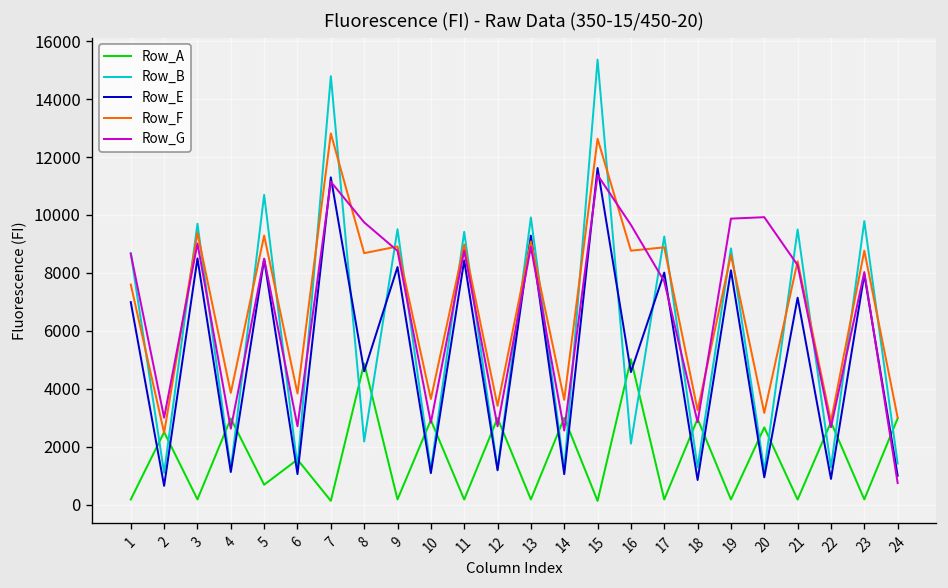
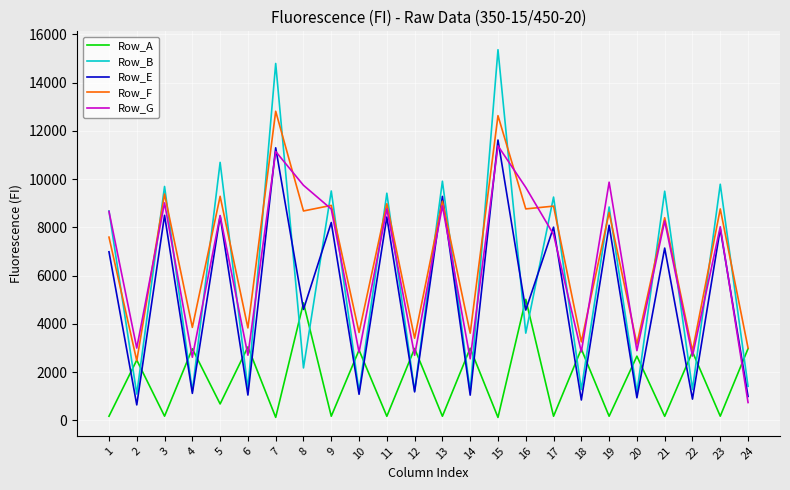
  {
    "Row_A": {
      "1": 200,
      "3": 200,
      "4": 3000,
      "5": 700,
-     "6": 1600,
+     "6": 3000,
      "7": 100,
      "8": 4900,
      "9": 200,
      "11": 200,
      "12": 3000,
      "13": 200,
      "14": 3000,
      "15": 100,
      "16": 5000,
      "17": 200,
      "18": 3000,
      "19": 200,
      "20": 2700,
      "21": 200,
      "23": 200
    },
    "Row_B": {
      "2": 1100,
      "3": 9700,
      "5": 10700,
      "6": 1300,
      "7": 14800,
      "8": 2200,
      "9": 9500,
      "10": 1200,
      "11": 9400,
      "13": 9900,
      "14": 1200,
      "15": 15400,
-     "16": 2100,
+     "16": 3600,
      "17": 9300,
      "18": 1300,
      "19": 8800,
      "20": 1200,
      "21": 9500,
      "22": 1300,
      "23": 9800,
      "24": 1400
    },
    "Row_E": {
      "1": 7000,
      "2": 600,
      "3": 8500,
      "6": 1100,
      "7": 11300,
      "8": 4600,
      "9": 8200,
      "10": 1100,
      "11": 8400,
      "13": 9300,
      "14": 1000,
      "15": 11600,
      "16": 4600,
      "17": 8000,
      "18": 800,
      "19": 8100,
      "20": 900,
      "21": 7100,
      "22": 900,
      "24": 1000
    },
    "Row_F": {
      "1": 7600,
      "3": 9400,
      "4": 3900,
      "5": 9300,
      "6": 3800,
      "7": 12800,
      "8": 8700,
      "9": 8900,
      "10": 3600,
      "11": 9000,
      "12": 3400,
      "13": 9100,
      "14": 3600,
      "15": 12600,
      "16": 8800,
      "17": 8900,
      "18": 3300,
      "19": 8600,
      "20": 3200,
      "21": 8400,
      "23": 8800
    },
    "Row_G": {
      "2": 3000,
      "3": 9000,
      "4": 2600,
      "6": 2700,
      "7": 11100,
      "8": 9700,
      "9": 8800,
      "11": 8800,
      "12": 2700,
      "13": 8900,
      "14": 2600,
      "15": 11400,
      "16": 9700,
      "17": 7700,
      "18": 2800,
      "19": 9900,
-     "20": 9900,
+     "20": 2900,
      "21": 8300,
      "22": 2700,
      "24": 700
    }
  }
